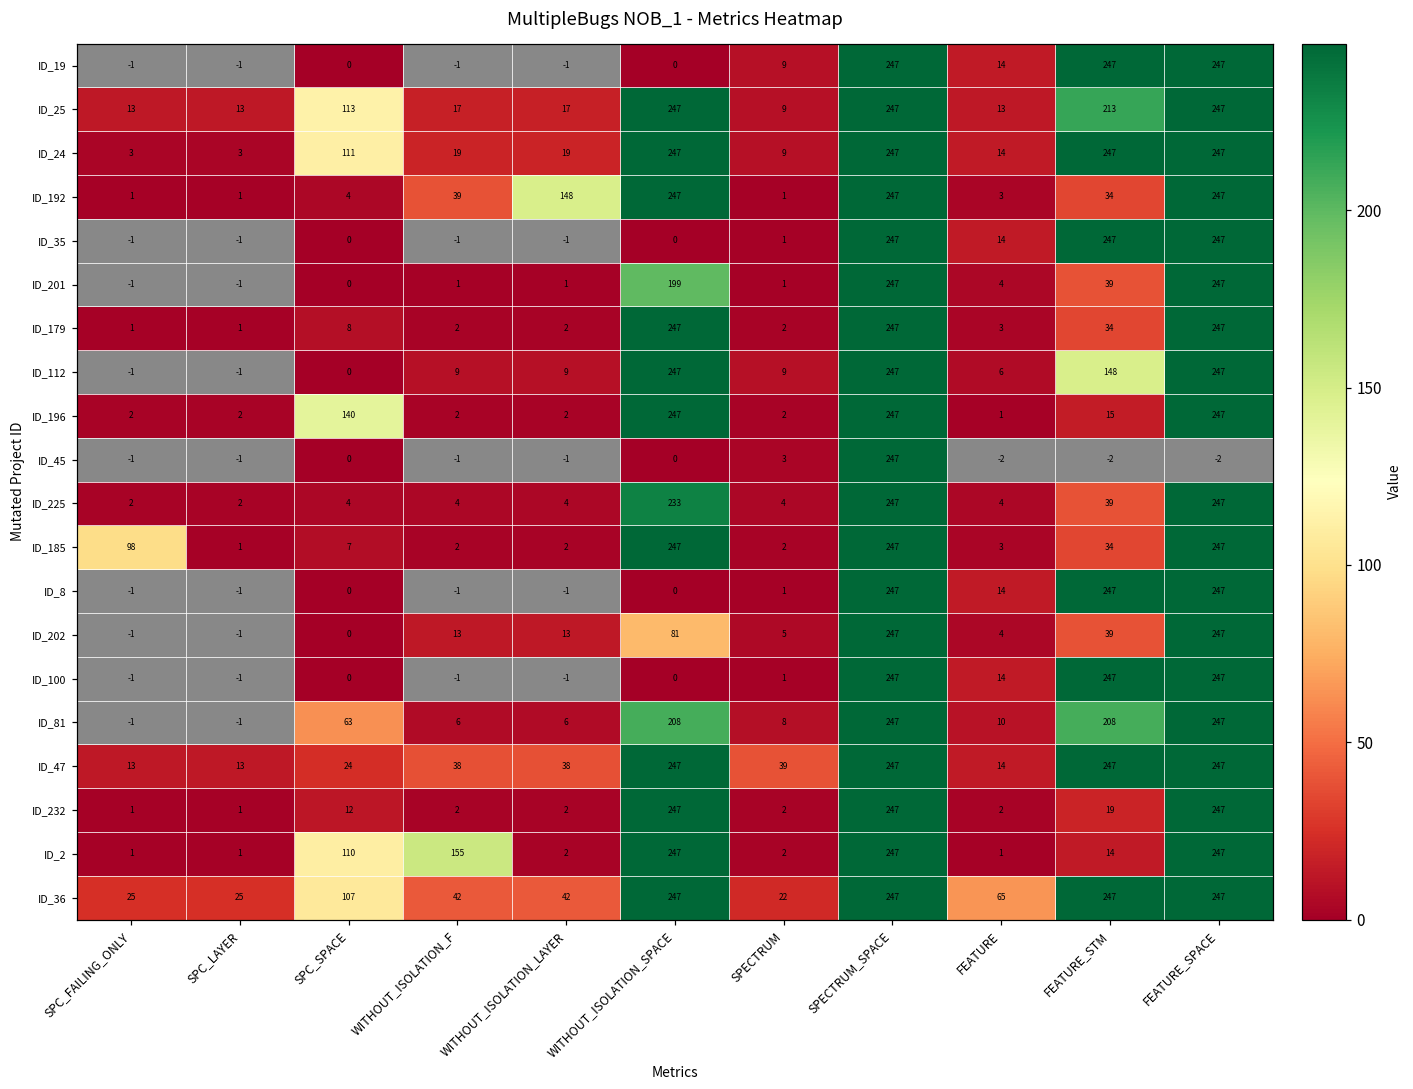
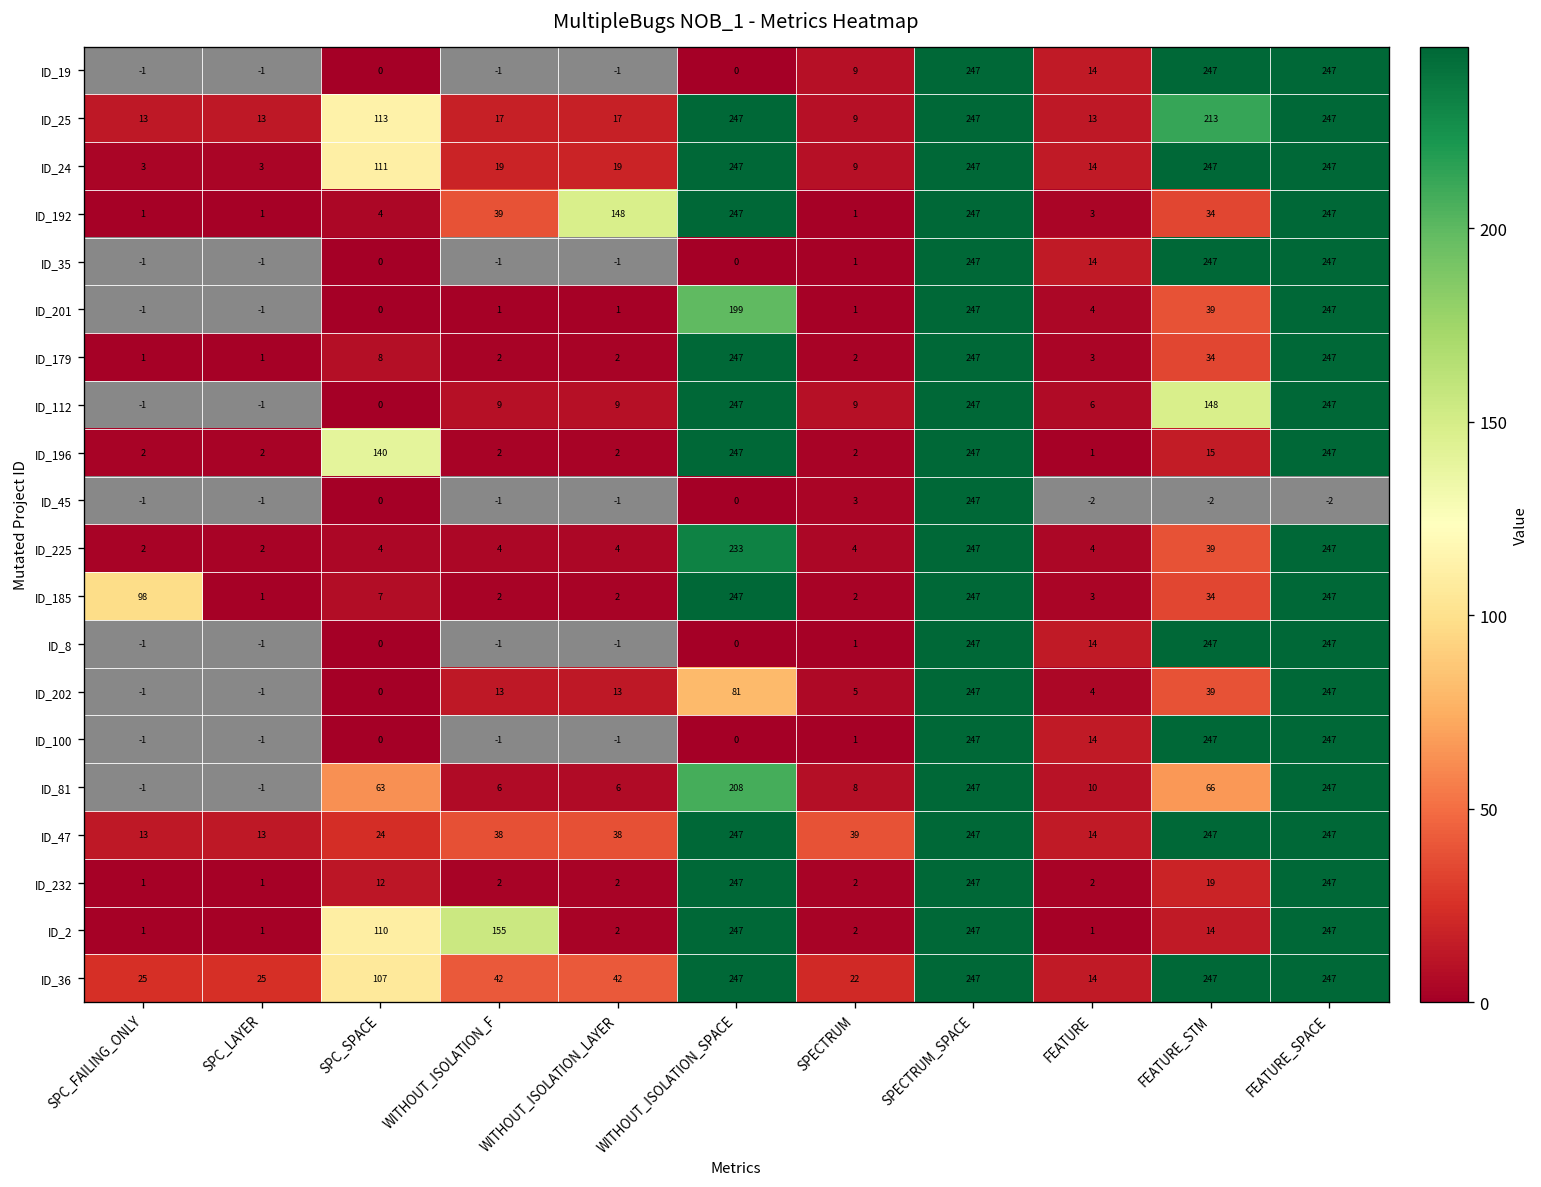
  {
    "ID_19": {
      "SPC_SPACE": 0,
      "WITHOUT_ISOLATION_SPACE": 0,
      "SPECTRUM": 9,
      "SPECTRUM_SPACE": 247,
      "FEATURE": 14,
      "FEATURE_STM": 247,
      "FEATURE_SPACE": 247
    },
    "ID_25": {
      "SPC_FAILING_ONLY": 13,
      "SPC_LAYER": 13,
      "SPC_SPACE": 113,
      "WITHOUT_ISOLATION_F": 17,
      "WITHOUT_ISOLATION_LAYER": 17,
      "WITHOUT_ISOLATION_SPACE": 247,
      "SPECTRUM": 9,
      "SPECTRUM_SPACE": 247,
      "FEATURE": 13,
      "FEATURE_STM": 213,
      "FEATURE_SPACE": 247
    },
    "ID_24": {
      "SPC_FAILING_ONLY": 3,
      "SPC_LAYER": 3,
      "SPC_SPACE": 111,
      "WITHOUT_ISOLATION_F": 19,
      "WITHOUT_ISOLATION_LAYER": 19,
      "WITHOUT_ISOLATION_SPACE": 247,
      "SPECTRUM": 9,
      "SPECTRUM_SPACE": 247,
      "FEATURE": 14,
      "FEATURE_STM": 247,
      "FEATURE_SPACE": 247
    },
    "ID_192": {
      "SPC_FAILING_ONLY": 1,
      "SPC_LAYER": 1,
      "SPC_SPACE": 4,
      "WITHOUT_ISOLATION_F": 39,
      "WITHOUT_ISOLATION_LAYER": 148,
      "WITHOUT_ISOLATION_SPACE": 247,
      "SPECTRUM": 1,
      "SPECTRUM_SPACE": 247,
      "FEATURE": 3,
      "FEATURE_STM": 34,
      "FEATURE_SPACE": 247
    },
    "ID_35": {
      "SPC_SPACE": 0,
      "WITHOUT_ISOLATION_SPACE": 0,
      "SPECTRUM": 1,
      "SPECTRUM_SPACE": 247,
      "FEATURE": 14,
      "FEATURE_STM": 247,
      "FEATURE_SPACE": 247
    },
    "ID_201": {
      "SPC_SPACE": 0,
      "WITHOUT_ISOLATION_F": 1,
      "WITHOUT_ISOLATION_LAYER": 1,
      "WITHOUT_ISOLATION_SPACE": 199,
      "SPECTRUM": 1,
      "SPECTRUM_SPACE": 247,
      "FEATURE": 4,
      "FEATURE_STM": 39,
      "FEATURE_SPACE": 247
    },
    "ID_179": {
      "SPC_FAILING_ONLY": 1,
      "SPC_LAYER": 1,
      "SPC_SPACE": 8,
      "WITHOUT_ISOLATION_F": 2,
      "WITHOUT_ISOLATION_LAYER": 2,
      "WITHOUT_ISOLATION_SPACE": 247,
      "SPECTRUM": 2,
      "SPECTRUM_SPACE": 247,
      "FEATURE": 3,
      "FEATURE_STM": 34,
      "FEATURE_SPACE": 247
    },
    "ID_112": {
      "SPC_SPACE": 0,
      "WITHOUT_ISOLATION_F": 9,
      "WITHOUT_ISOLATION_LAYER": 9,
      "WITHOUT_ISOLATION_SPACE": 247,
      "SPECTRUM": 9,
      "SPECTRUM_SPACE": 247,
      "FEATURE": 6,
      "FEATURE_STM": 148,
      "FEATURE_SPACE": 247
    },
    "ID_196": {
      "SPC_FAILING_ONLY": 2,
      "SPC_LAYER": 2,
      "SPC_SPACE": 140,
      "WITHOUT_ISOLATION_F": 2,
      "WITHOUT_ISOLATION_LAYER": 2,
      "WITHOUT_ISOLATION_SPACE": 247,
      "SPECTRUM": 2,
      "SPECTRUM_SPACE": 247,
      "FEATURE": 1,
      "FEATURE_STM": 15,
      "FEATURE_SPACE": 247
    },
    "ID_45": {
      "SPC_SPACE": 0,
      "WITHOUT_ISOLATION_SPACE": 0,
      "SPECTRUM": 3,
      "SPECTRUM_SPACE": 247
    },
    "ID_225": {
      "SPC_FAILING_ONLY": 2,
      "SPC_LAYER": 2,
      "SPC_SPACE": 4,
      "WITHOUT_ISOLATION_F": 4,
      "WITHOUT_ISOLATION_LAYER": 4,
      "WITHOUT_ISOLATION_SPACE": 233,
      "SPECTRUM": 4,
      "SPECTRUM_SPACE": 247,
      "FEATURE": 4,
      "FEATURE_STM": 39,
      "FEATURE_SPACE": 247
    },
    "ID_185": {
      "SPC_FAILING_ONLY": 98,
      "SPC_LAYER": 1,
      "SPC_SPACE": 7,
      "WITHOUT_ISOLATION_F": 2,
      "WITHOUT_ISOLATION_LAYER": 2,
      "WITHOUT_ISOLATION_SPACE": 247,
      "SPECTRUM": 2,
      "SPECTRUM_SPACE": 247,
      "FEATURE": 3,
      "FEATURE_STM": 34,
      "FEATURE_SPACE": 247
    },
    "ID_8": {
      "SPC_SPACE": 0,
      "WITHOUT_ISOLATION_SPACE": 0,
      "SPECTRUM": 1,
      "SPECTRUM_SPACE": 247,
      "FEATURE": 14,
      "FEATURE_STM": 247,
      "FEATURE_SPACE": 247
    },
    "ID_202": {
      "SPC_SPACE": 0,
      "WITHOUT_ISOLATION_F": 13,
      "WITHOUT_ISOLATION_LAYER": 13,
      "WITHOUT_ISOLATION_SPACE": 81,
      "SPECTRUM": 5,
      "SPECTRUM_SPACE": 247,
      "FEATURE": 4,
      "FEATURE_STM": 39,
      "FEATURE_SPACE": 247
    },
    "ID_100": {
      "SPC_SPACE": 0,
      "WITHOUT_ISOLATION_SPACE": 0,
      "SPECTRUM": 1,
      "SPECTRUM_SPACE": 247,
      "FEATURE": 14,
      "FEATURE_STM": 247,
      "FEATURE_SPACE": 247
    },
    "ID_81": {
      "SPC_SPACE": 63,
      "WITHOUT_ISOLATION_F": 6,
      "WITHOUT_ISOLATION_LAYER": 6,
      "WITHOUT_ISOLATION_SPACE": 208,
      "SPECTRUM": 8,
      "SPECTRUM_SPACE": 247,
      "FEATURE": 10,
-     "FEATURE_STM": 208,
+     "FEATURE_STM": 66,
      "FEATURE_SPACE": 247
    },
    "ID_47": {
      "SPC_FAILING_ONLY": 13,
      "SPC_LAYER": 13,
      "SPC_SPACE": 24,
      "WITHOUT_ISOLATION_F": 38,
      "WITHOUT_ISOLATION_LAYER": 38,
      "WITHOUT_ISOLATION_SPACE": 247,
      "SPECTRUM": 39,
      "SPECTRUM_SPACE": 247,
      "FEATURE": 14,
      "FEATURE_STM": 247,
      "FEATURE_SPACE": 247
    },
    "ID_232": {
      "SPC_FAILING_ONLY": 1,
      "SPC_LAYER": 1,
      "SPC_SPACE": 12,
      "WITHOUT_ISOLATION_F": 2,
      "WITHOUT_ISOLATION_LAYER": 2,
      "WITHOUT_ISOLATION_SPACE": 247,
      "SPECTRUM": 2,
      "SPECTRUM_SPACE": 247,
      "FEATURE": 2,
      "FEATURE_STM": 19,
      "FEATURE_SPACE": 247
    },
    "ID_2": {
      "SPC_FAILING_ONLY": 1,
      "SPC_LAYER": 1,
      "SPC_SPACE": 110,
      "WITHOUT_ISOLATION_F": 155,
      "WITHOUT_ISOLATION_LAYER": 2,
      "WITHOUT_ISOLATION_SPACE": 247,
      "SPECTRUM": 2,
      "SPECTRUM_SPACE": 247,
      "FEATURE": 1,
      "FEATURE_STM": 14,
      "FEATURE_SPACE": 247
    },
    "ID_36": {
      "SPC_FAILING_ONLY": 25,
      "SPC_LAYER": 25,
      "SPC_SPACE": 107,
      "WITHOUT_ISOLATION_F": 42,
      "WITHOUT_ISOLATION_LAYER": 42,
      "WITHOUT_ISOLATION_SPACE": 247,
      "SPECTRUM": 22,
      "SPECTRUM_SPACE": 247,
-     "FEATURE": 65,
+     "FEATURE": 14,
      "FEATURE_STM": 247,
      "FEATURE_SPACE": 247
    }
  }
